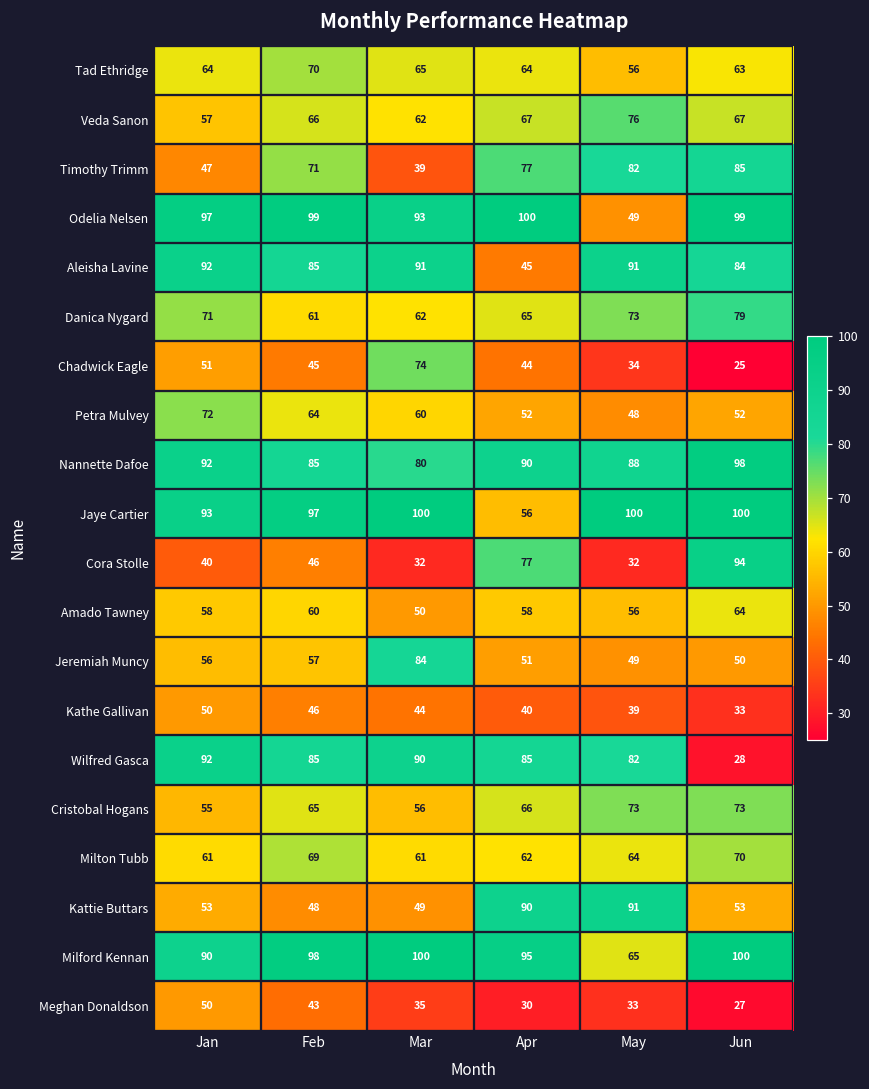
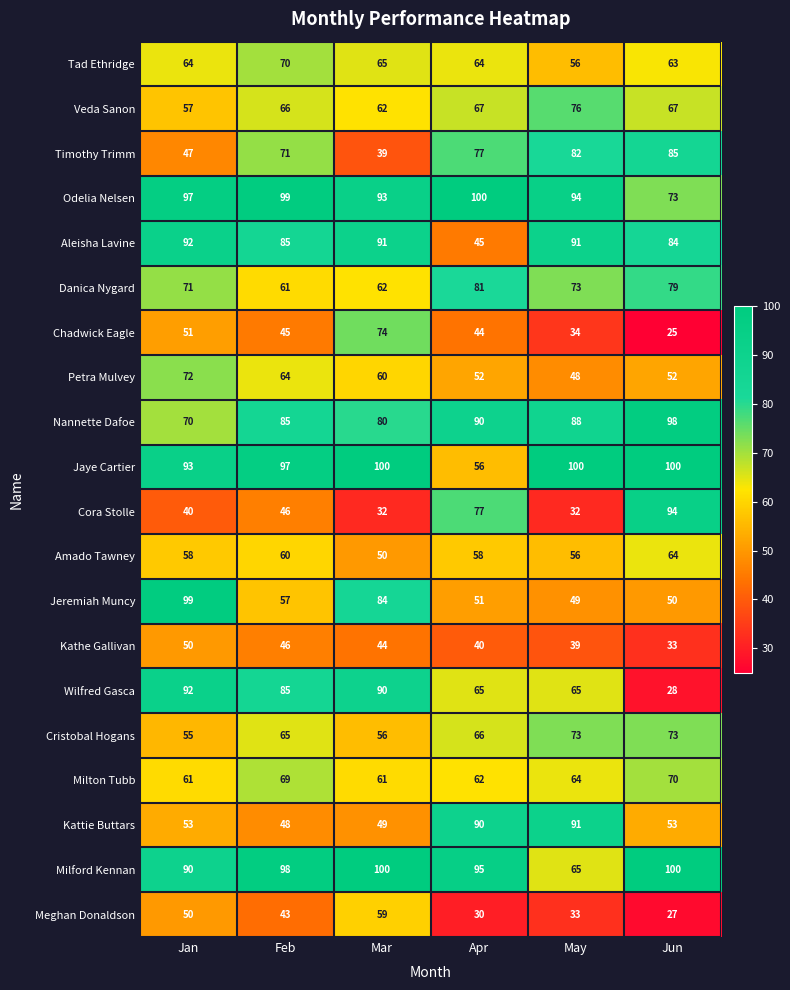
  {
    "Tad Ethridge": {
      "Jan": 64,
      "Feb": 70,
      "Mar": 65,
      "Apr": 64,
      "May": 56,
      "Jun": 63
    },
    "Veda Sanon": {
      "Jan": 57,
      "Feb": 66,
      "Mar": 62,
      "Apr": 67,
      "May": 76,
      "Jun": 67
    },
    "Timothy Trimm": {
      "Jan": 47,
      "Feb": 71,
      "Mar": 39,
      "Apr": 77,
      "May": 82,
      "Jun": 85
    },
    "Odelia Nelsen": {
      "Jan": 97,
      "Feb": 99,
      "Mar": 93,
      "Apr": 100,
-     "May": 49,
-     "Jun": 99
+     "May": 94,
+     "Jun": 73
    },
    "Aleisha Lavine": {
      "Jan": 92,
      "Feb": 85,
      "Mar": 91,
      "Apr": 45,
      "May": 91,
      "Jun": 84
    },
    "Danica Nygard": {
      "Jan": 71,
      "Feb": 61,
      "Mar": 62,
-     "Apr": 65,
+     "Apr": 81,
      "May": 73,
      "Jun": 79
    },
    "Chadwick Eagle": {
      "Jan": 51,
      "Feb": 45,
      "Mar": 74,
      "Apr": 44,
      "May": 34,
      "Jun": 25
    },
    "Petra Mulvey": {
      "Jan": 72,
      "Feb": 64,
      "Mar": 60,
      "Apr": 52,
      "May": 48,
      "Jun": 52
    },
    "Nannette Dafoe": {
-     "Jan": 92,
+     "Jan": 70,
      "Feb": 85,
      "Mar": 80,
      "Apr": 90,
      "May": 88,
      "Jun": 98
    },
    "Jaye Cartier": {
      "Jan": 93,
      "Feb": 97,
      "Mar": 100,
      "Apr": 56,
      "May": 100,
      "Jun": 100
    },
    "Cora Stolle": {
      "Jan": 40,
      "Feb": 46,
      "Mar": 32,
      "Apr": 77,
      "May": 32,
      "Jun": 94
    },
    "Amado Tawney": {
      "Jan": 58,
      "Feb": 60,
      "Mar": 50,
      "Apr": 58,
      "May": 56,
      "Jun": 64
    },
    "Jeremiah Muncy": {
-     "Jan": 56,
+     "Jan": 99,
      "Feb": 57,
      "Mar": 84,
      "Apr": 51,
      "May": 49,
      "Jun": 50
    },
    "Kathe Gallivan": {
      "Jan": 50,
      "Feb": 46,
      "Mar": 44,
      "Apr": 40,
      "May": 39,
      "Jun": 33
    },
    "Wilfred Gasca": {
      "Jan": 92,
      "Feb": 85,
      "Mar": 90,
-     "Apr": 85,
-     "May": 82,
+     "Apr": 65,
+     "May": 65,
      "Jun": 28
    },
    "Cristobal Hogans": {
      "Jan": 55,
      "Feb": 65,
      "Mar": 56,
      "Apr": 66,
      "May": 73,
      "Jun": 73
    },
    "Milton Tubb": {
      "Jan": 61,
      "Feb": 69,
      "Mar": 61,
      "Apr": 62,
      "May": 64,
      "Jun": 70
    },
    "Kattie Buttars": {
      "Jan": 53,
      "Feb": 48,
      "Mar": 49,
      "Apr": 90,
      "May": 91,
      "Jun": 53
    },
    "Milford Kennan": {
      "Jan": 90,
      "Feb": 98,
      "Mar": 100,
      "Apr": 95,
      "May": 65,
      "Jun": 100
    },
    "Meghan Donaldson": {
      "Jan": 50,
      "Feb": 43,
-     "Mar": 35,
+     "Mar": 59,
      "Apr": 30,
      "May": 33,
      "Jun": 27
    }
  }
